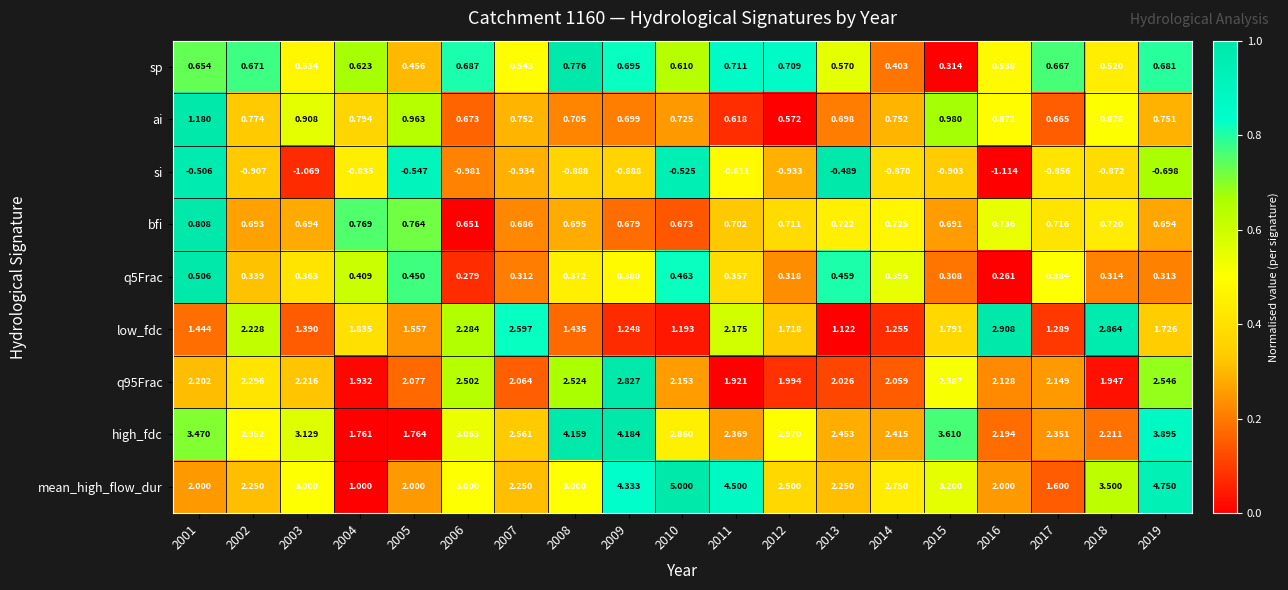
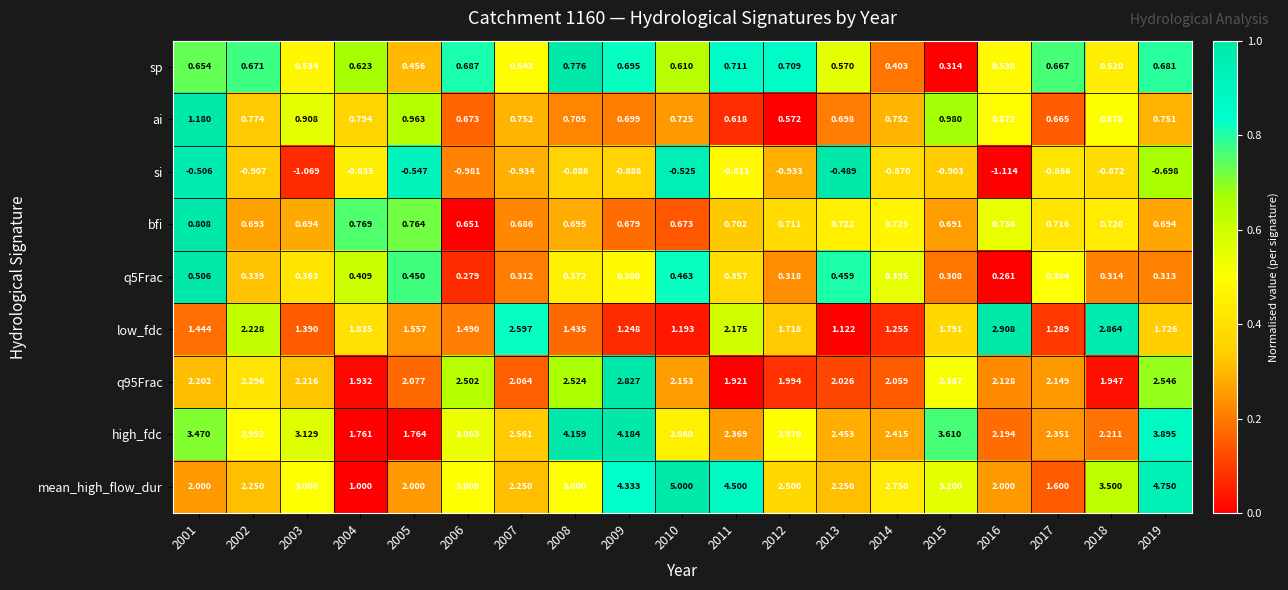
  {
    "sp": {
      "2001": 0.654,
      "2002": 0.671,
      "2003": 0.534,
      "2004": 0.623,
      "2005": 0.456,
      "2006": 0.687,
      "2007": 0.543,
      "2008": 0.776,
      "2009": 0.695,
      "2010": 0.610,
      "2011": 0.711,
      "2012": 0.709,
      "2013": 0.570,
      "2014": 0.403,
      "2015": 0.314,
      "2016": 0.538,
      "2017": 0.667,
      "2018": 0.520,
      "2019": 0.681
    },
    "ai": {
      "2001": 1.180,
      "2002": 0.774,
      "2003": 0.908,
      "2004": 0.794,
      "2005": 0.963,
      "2006": 0.673,
      "2007": 0.752,
      "2008": 0.705,
      "2009": 0.699,
      "2010": 0.725,
      "2011": 0.618,
      "2012": 0.572,
      "2013": 0.698,
      "2014": 0.752,
      "2015": 0.980,
      "2016": 0.872,
      "2017": 0.665,
      "2018": 0.878,
      "2019": 0.751
    },
    "si": {
      "2001": -0.506,
      "2002": -0.907,
      "2003": -1.069,
      "2004": -0.835,
      "2005": -0.547,
      "2006": -0.981,
      "2007": -0.934,
      "2008": -0.888,
      "2009": -0.888,
      "2010": -0.525,
      "2011": -0.811,
      "2012": -0.933,
      "2013": -0.489,
      "2014": -0.870,
      "2015": -0.903,
      "2016": -1.114,
      "2017": -0.856,
      "2018": -0.872,
      "2019": -0.698
    },
    "bfi": {
      "2001": 0.808,
      "2002": 0.693,
      "2003": 0.694,
      "2004": 0.769,
      "2005": 0.764,
      "2006": 0.651,
      "2007": 0.686,
      "2008": 0.695,
      "2009": 0.679,
      "2010": 0.673,
      "2011": 0.702,
      "2012": 0.711,
      "2013": 0.722,
      "2014": 0.725,
      "2015": 0.691,
      "2016": 0.736,
      "2017": 0.716,
      "2018": 0.720,
      "2019": 0.694
    },
    "q5Frac": {
      "2001": 0.506,
      "2002": 0.339,
      "2003": 0.363,
      "2004": 0.409,
      "2005": 0.450,
      "2006": 0.279,
      "2007": 0.312,
      "2008": 0.372,
      "2009": 0.380,
      "2010": 0.463,
      "2011": 0.357,
      "2012": 0.318,
      "2013": 0.459,
      "2014": 0.395,
      "2015": 0.308,
      "2016": 0.261,
      "2017": 0.384,
      "2018": 0.314,
      "2019": 0.313
    },
    "low_fdc": {
      "2001": 1.444,
      "2002": 2.228,
      "2003": 1.390,
      "2004": 1.835,
      "2005": 1.557,
-     "2006": 2.284,
+     "2006": 1.490,
      "2007": 2.597,
      "2008": 1.435,
      "2009": 1.248,
      "2010": 1.193,
      "2011": 2.175,
      "2012": 1.718,
      "2013": 1.122,
      "2014": 1.255,
      "2015": 1.791,
      "2016": 2.908,
      "2017": 1.289,
      "2018": 2.864,
      "2019": 1.726
    },
    "q95Frac": {
      "2001": 2.202,
      "2002": 2.296,
      "2003": 2.216,
      "2004": 1.932,
      "2005": 2.077,
      "2006": 2.502,
      "2007": 2.064,
      "2008": 2.524,
      "2009": 2.827,
      "2010": 2.153,
      "2011": 1.921,
      "2012": 1.994,
      "2013": 2.026,
      "2014": 2.059,
      "2015": 2.387,
      "2016": 2.128,
      "2017": 2.149,
      "2018": 1.947,
      "2019": 2.546
    },
    "high_fdc": {
      "2001": 3.470,
      "2002": 2.952,
      "2003": 3.129,
      "2004": 1.761,
      "2005": 1.764,
      "2006": 3.063,
      "2007": 2.561,
      "2008": 4.159,
      "2009": 4.184,
      "2010": 2.860,
      "2011": 2.369,
      "2012": 2.970,
      "2013": 2.453,
      "2014": 2.415,
      "2015": 3.610,
      "2016": 2.194,
      "2017": 2.351,
      "2018": 2.211,
      "2019": 3.895
    },
    "mean_high_flow_dur": {
      "2001": 2.000,
      "2002": 2.250,
      "2003": 3.000,
      "2004": 1.000,
      "2005": 2.000,
      "2006": 3.000,
      "2007": 2.250,
      "2008": 3.000,
      "2009": 4.333,
      "2010": 5.000,
      "2011": 4.500,
      "2012": 2.500,
      "2013": 2.250,
      "2014": 2.750,
      "2015": 3.200,
      "2016": 2.000,
      "2017": 1.600,
      "2018": 3.500,
      "2019": 4.750
    }
  }
